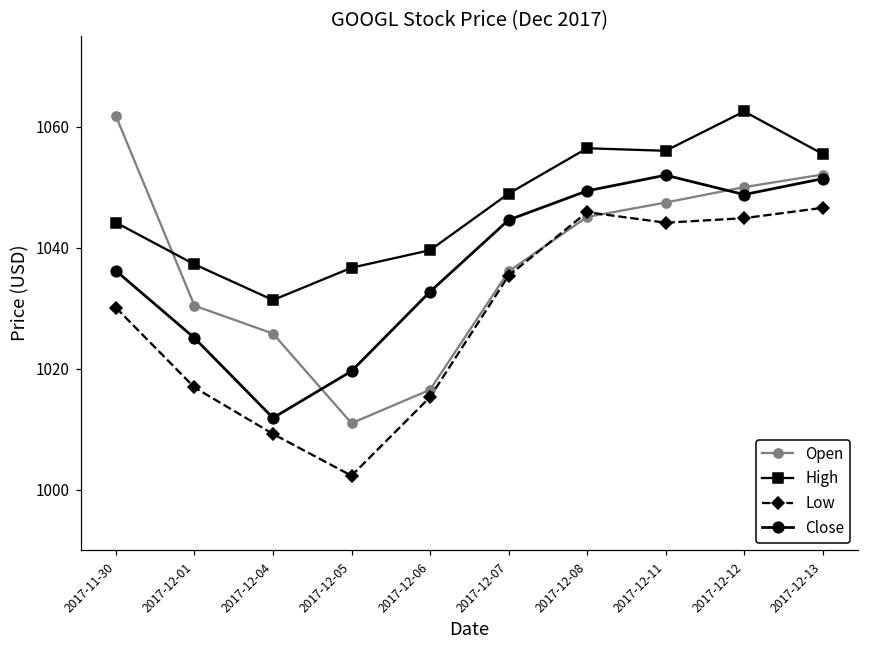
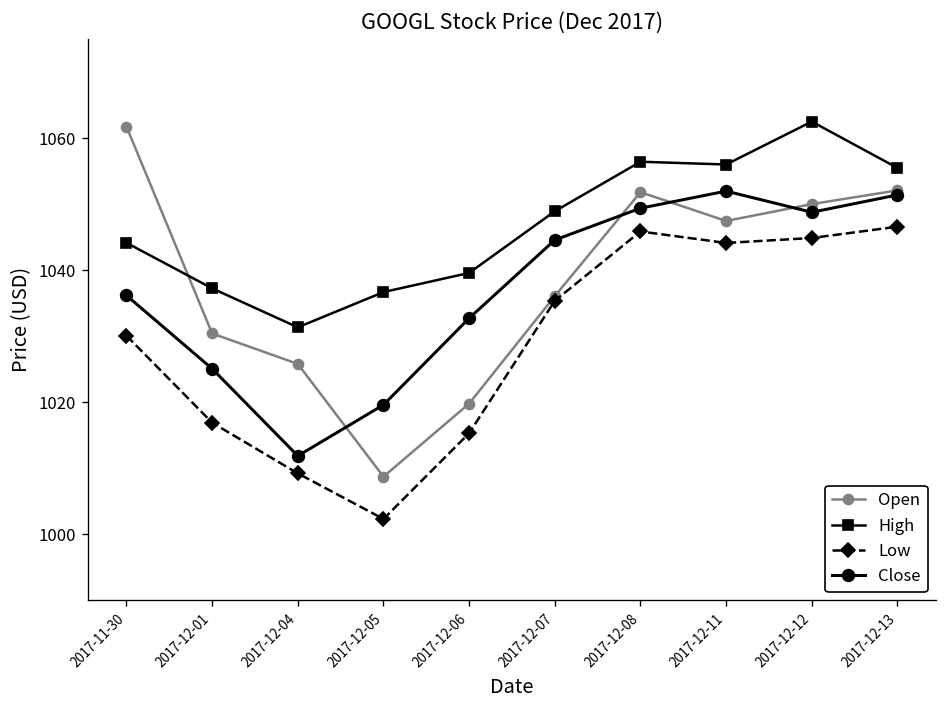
  {
    "Open": {
      "2017-11-30": 1062,
      "2017-12-01": 1030,
      "2017-12-04": 1026,
-     "2017-12-05": 1011,
-     "2017-12-06": 1017,
+     "2017-12-05": 1009,
+     "2017-12-06": 1020,
      "2017-12-07": 1036,
-     "2017-12-08": 1045,
+     "2017-12-08": 1052,
      "2017-12-11": 1047,
      "2017-12-12": 1050,
      "2017-12-13": 1052
    }
  }
